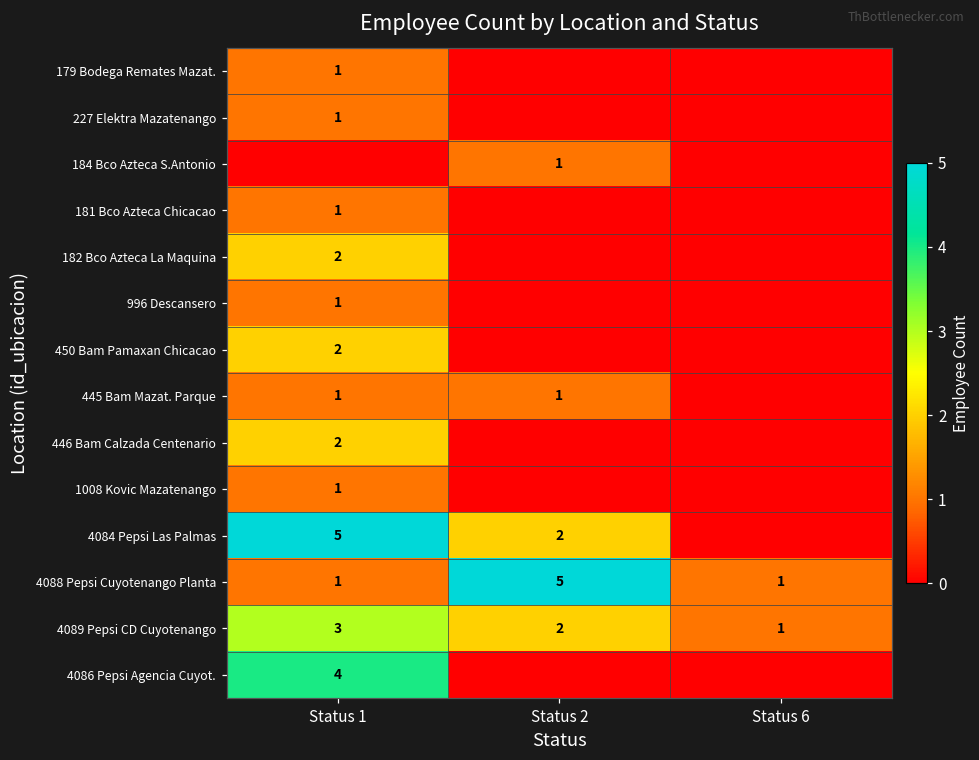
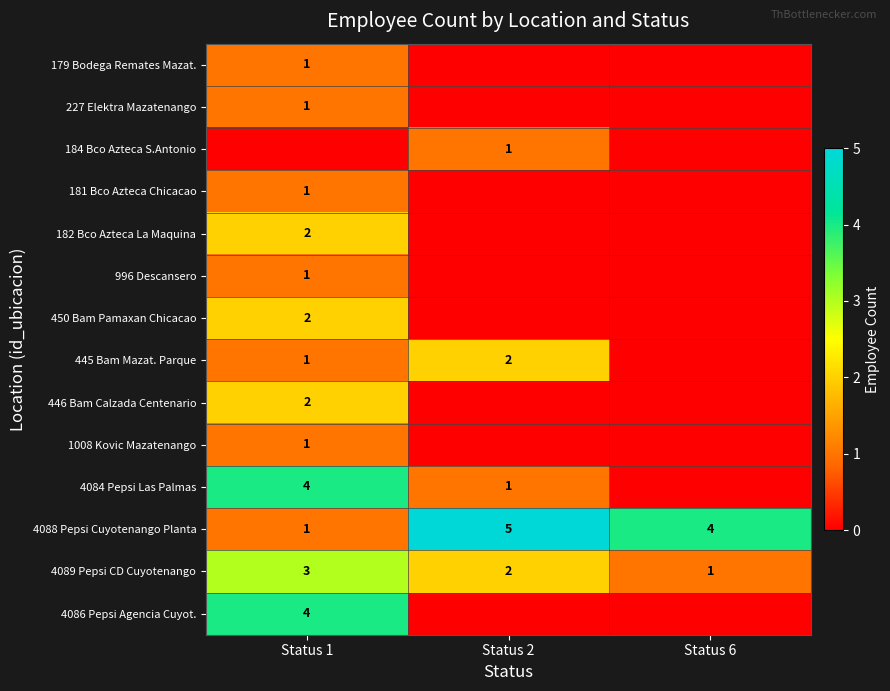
  {
    "179 Bodega Remates Mazat.": {
      "Status 1": 1
    },
    "227 Elektra Mazatenango": {
      "Status 1": 1
    },
    "184 Bco Azteca S.Antonio": {
      "Status 2": 1
    },
    "181 Bco Azteca Chicacao": {
      "Status 1": 1
    },
    "182 Bco Azteca La Maquina": {
      "Status 1": 2
    },
    "996 Descansero": {
      "Status 1": 1
    },
    "450 Bam Pamaxan Chicacao": {
      "Status 1": 2
    },
    "445 Bam Mazat. Parque": {
      "Status 1": 1,
-     "Status 2": 1
+     "Status 2": 2
    },
    "446 Bam Calzada Centenario": {
      "Status 1": 2
    },
    "1008 Kovic Mazatenango": {
      "Status 1": 1
    },
    "4084 Pepsi Las Palmas": {
-     "Status 1": 5,
-     "Status 2": 2
+     "Status 1": 4,
+     "Status 2": 1
    },
    "4088 Pepsi Cuyotenango Planta": {
      "Status 1": 1,
      "Status 2": 5,
-     "Status 6": 1
+     "Status 6": 4
    },
    "4089 Pepsi CD Cuyotenango": {
      "Status 1": 3,
      "Status 2": 2,
      "Status 6": 1
    },
    "4086 Pepsi Agencia Cuyot.": {
      "Status 1": 4
    }
  }
